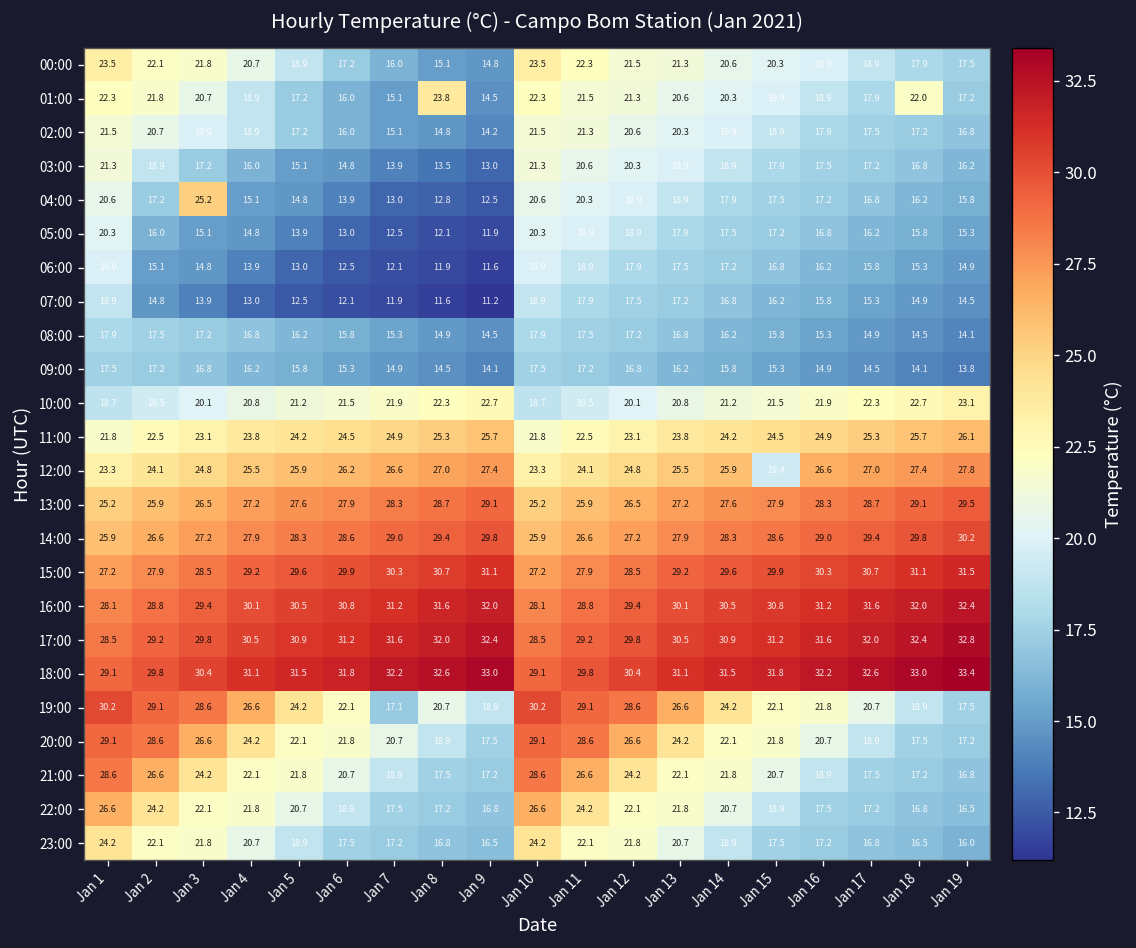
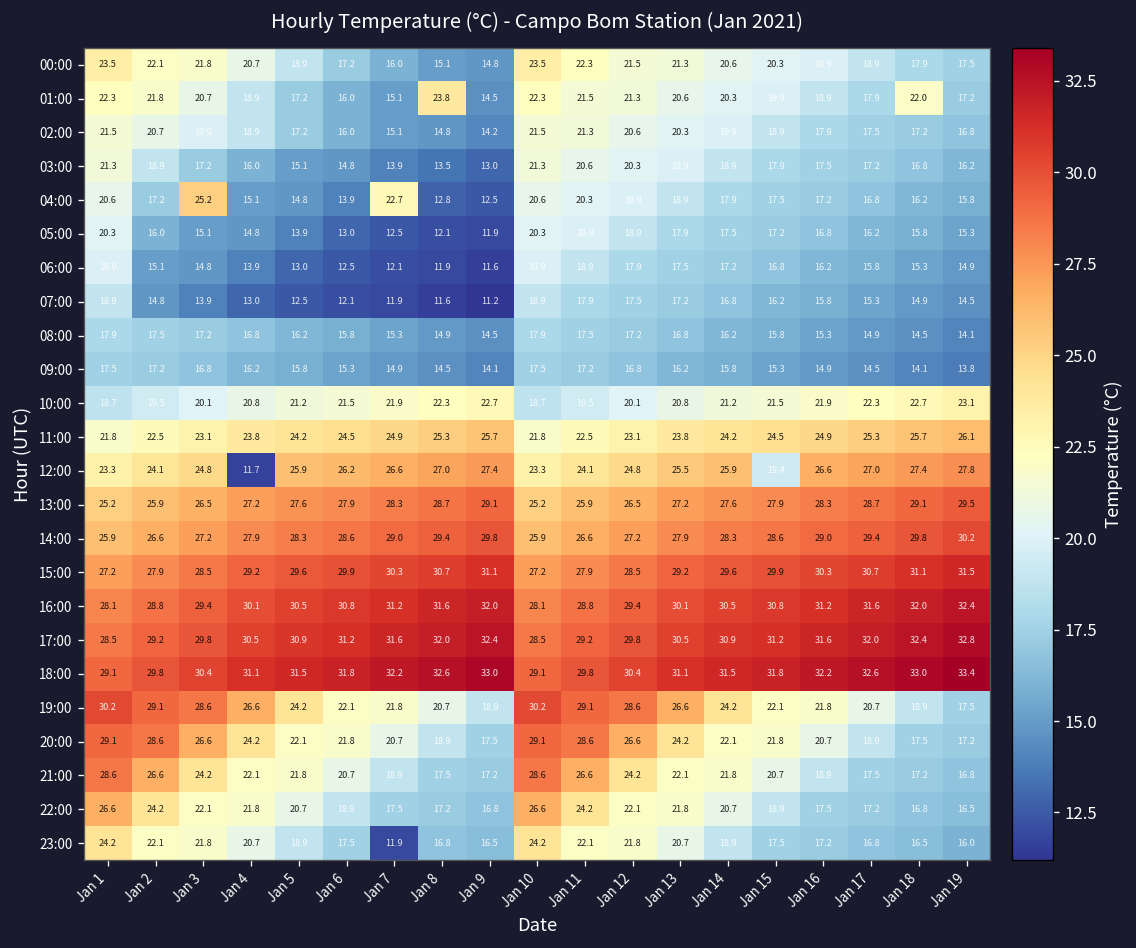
  {
    "04:00": {
      "Jan 1": 20.6,
      "Jan 2": 17.2,
      "Jan 3": 25.2,
      "Jan 4": 15.1,
      "Jan 5": 14.8,
      "Jan 6": 13.9,
-     "Jan 7": 13.0,
+     "Jan 7": 22.7,
      "Jan 8": 12.8,
      "Jan 9": 12.5,
      "Jan 10": 20.6,
      "Jan 11": 20.3,
      "Jan 13": 18.9,
      "Jan 14": 17.9,
      "Jan 15": 17.5,
      "Jan 16": 17.2,
      "Jan 17": 16.8,
      "Jan 18": 16.2,
      "Jan 19": 15.8
    },
    "12:00": {
      "Jan 1": 23.3,
      "Jan 2": 24.1,
      "Jan 3": 24.8,
-     "Jan 4": 25.5,
+     "Jan 4": 11.7,
      "Jan 5": 25.9,
      "Jan 6": 26.2,
      "Jan 7": 26.6,
      "Jan 8": 27.0,
      "Jan 9": 27.4,
      "Jan 10": 23.3,
      "Jan 11": 24.1,
      "Jan 12": 24.8,
      "Jan 13": 25.5,
      "Jan 14": 25.9,
      "Jan 16": 26.6,
      "Jan 17": 27.0,
      "Jan 18": 27.4,
      "Jan 19": 27.8
    },
    "19:00": {
      "Jan 1": 30.2,
      "Jan 2": 29.1,
      "Jan 3": 28.6,
      "Jan 4": 26.6,
      "Jan 5": 24.2,
      "Jan 6": 22.1,
-     "Jan 7": 17.1,
+     "Jan 7": 21.8,
      "Jan 8": 20.7,
      "Jan 9": 18.9,
      "Jan 10": 30.2,
      "Jan 11": 29.1,
      "Jan 12": 28.6,
      "Jan 13": 26.6,
      "Jan 14": 24.2,
      "Jan 15": 22.1,
      "Jan 16": 21.8,
      "Jan 17": 20.7,
      "Jan 18": 18.9,
      "Jan 19": 17.5
    },
    "23:00": {
      "Jan 1": 24.2,
      "Jan 2": 22.1,
      "Jan 3": 21.8,
      "Jan 4": 20.7,
      "Jan 5": 18.9,
      "Jan 6": 17.5,
-     "Jan 7": 17.2,
+     "Jan 7": 11.9,
      "Jan 8": 16.8,
      "Jan 9": 16.5,
      "Jan 10": 24.2,
      "Jan 11": 22.1,
      "Jan 12": 21.8,
      "Jan 13": 20.7,
      "Jan 14": 18.9,
      "Jan 15": 17.5,
      "Jan 16": 17.2,
      "Jan 17": 16.8,
      "Jan 18": 16.5,
      "Jan 19": 16.0
    }
  }
